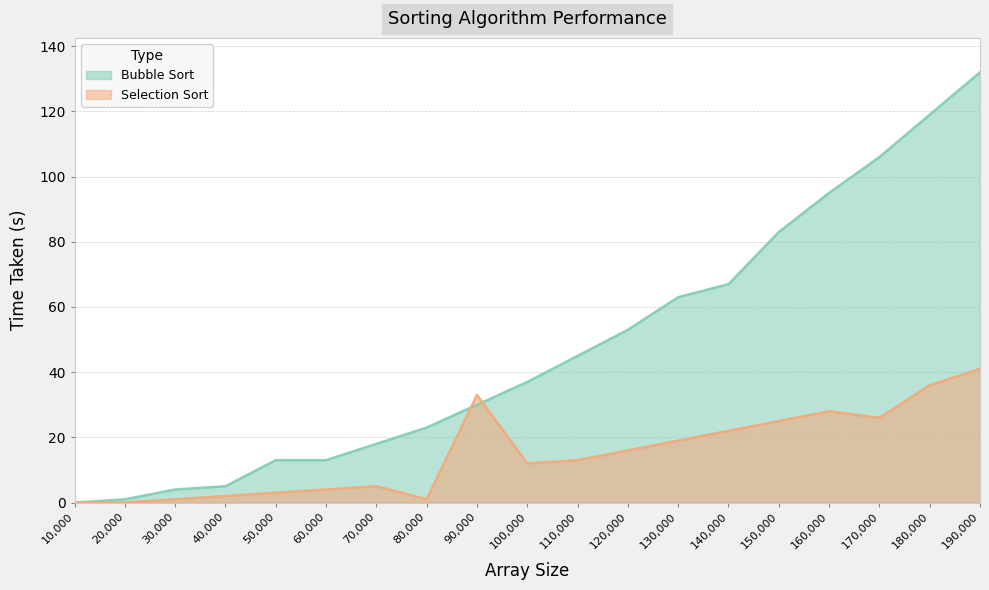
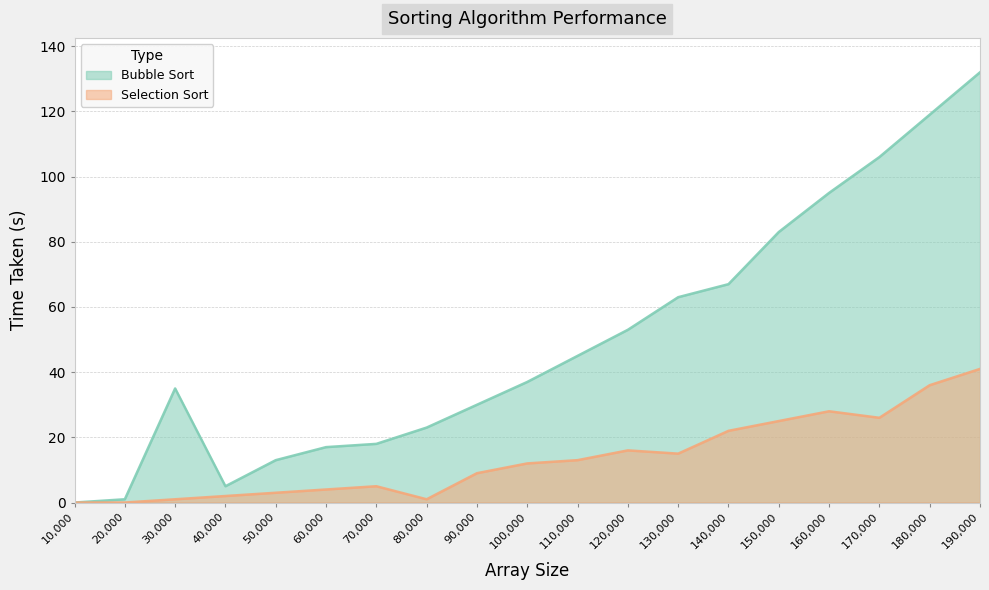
  {
    "Bubble Sort": {
      "20,000": 1,
-     "30,000": 4,
+     "30,000": 35,
      "40,000": 5,
      "50,000": 13,
-     "60,000": 13,
+     "60,000": 17,
      "70,000": 18,
      "80,000": 23,
      "90,000": 30,
      "100,000": 37,
      "110,000": 45,
      "120,000": 53,
      "130,000": 63,
      "140,000": 67,
      "150,000": 83,
      "160,000": 95,
      "170,000": 106,
      "180,000": 119,
      "190,000": 132
    },
    "Selection Sort": {
      "20,000": 0,
      "30,000": 1,
      "40,000": 2,
      "50,000": 3,
      "60,000": 4,
      "70,000": 5,
      "80,000": 1,
-     "90,000": 33,
+     "90,000": 9,
      "100,000": 12,
      "110,000": 13,
      "120,000": 16,
-     "130,000": 19,
+     "130,000": 15,
      "140,000": 22,
      "150,000": 25,
      "160,000": 28,
      "170,000": 26,
      "180,000": 36,
      "190,000": 41
    }
  }
